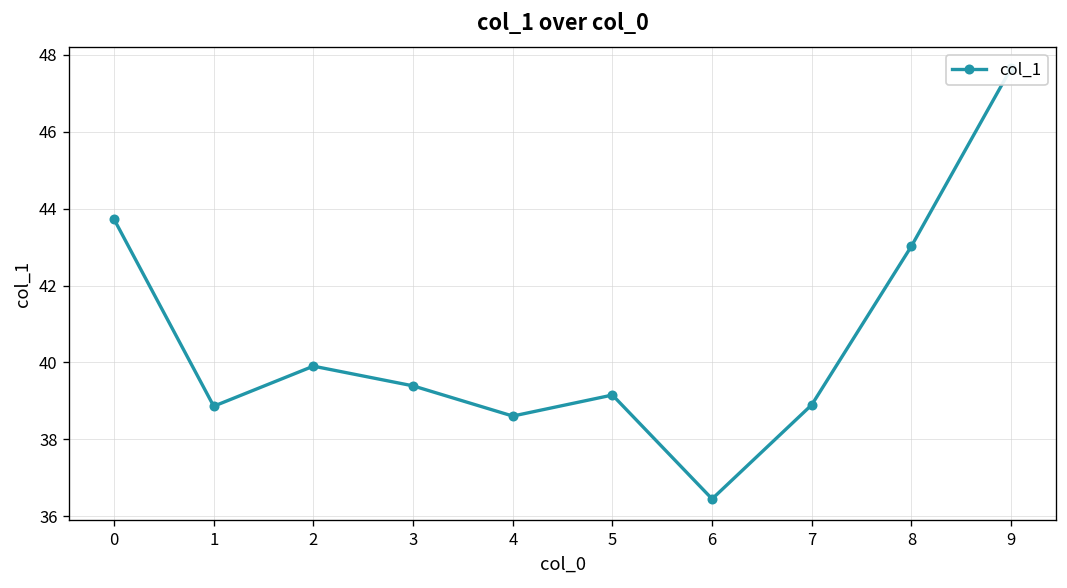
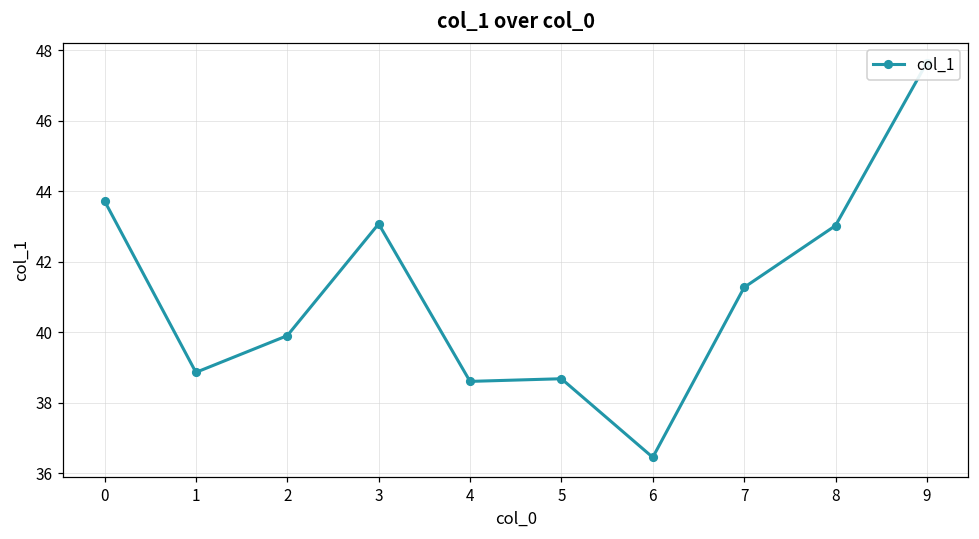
  {
    "0": 43.7,
    "1": 38.9,
    "2": 39.9,
-   "3": 39.4,
+   "3": 43.1,
    "4": 38.6,
-   "5": 39.2,
+   "5": 38.7,
    "6": 36.5,
-   "7": 38.9,
+   "7": 41.3,
    "8": 43.0
  }
